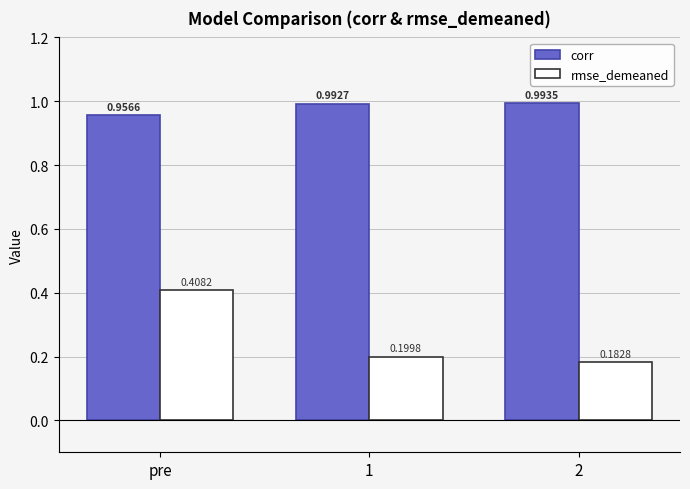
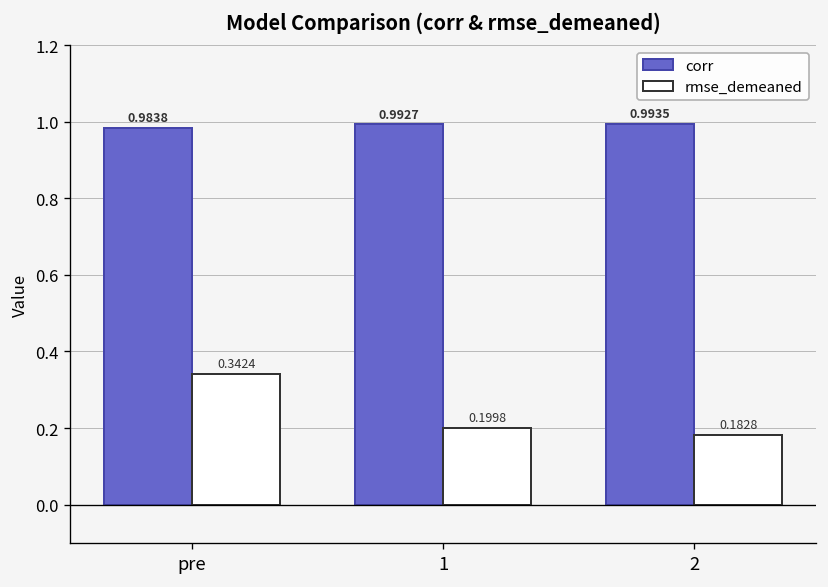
  {
    "corr": {
-     "pre": 0.9566,
+     "pre": 0.9838,
      "1": 0.9927,
      "2": 0.9935
    },
    "rmse_demeaned": {
-     "pre": 0.4082,
+     "pre": 0.3424,
      "1": 0.1998,
      "2": 0.1828
    }
  }
